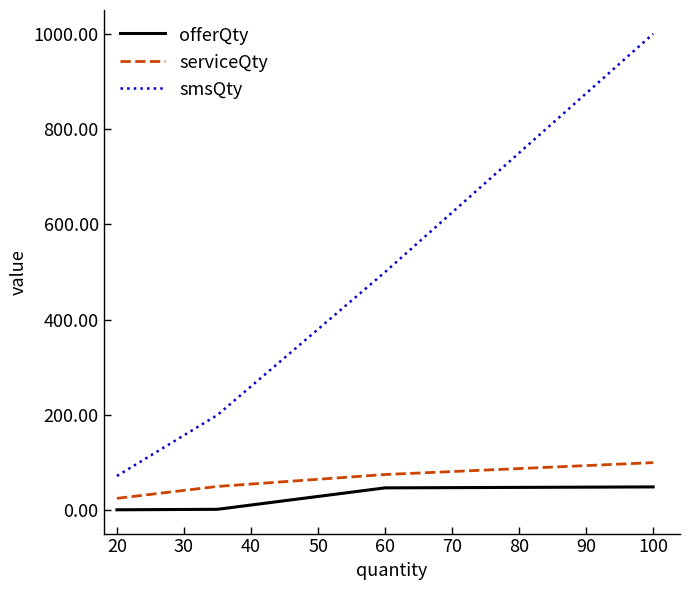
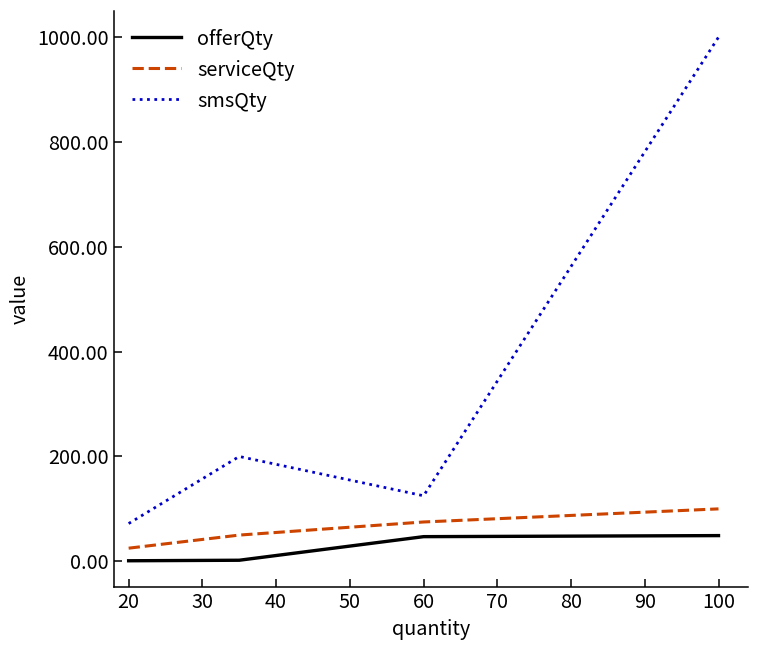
  {
    "offerQty": {
      "20": 0,
      "60": 50,
      "100": 50
    },
    "serviceQty": {
      "20": 30,
      "60": 80,
      "100": 100
    },
    "smsQty": {
      "20": 70,
-     "60": 500,
+     "60": 130,
      "100": 1000
    }
  }
